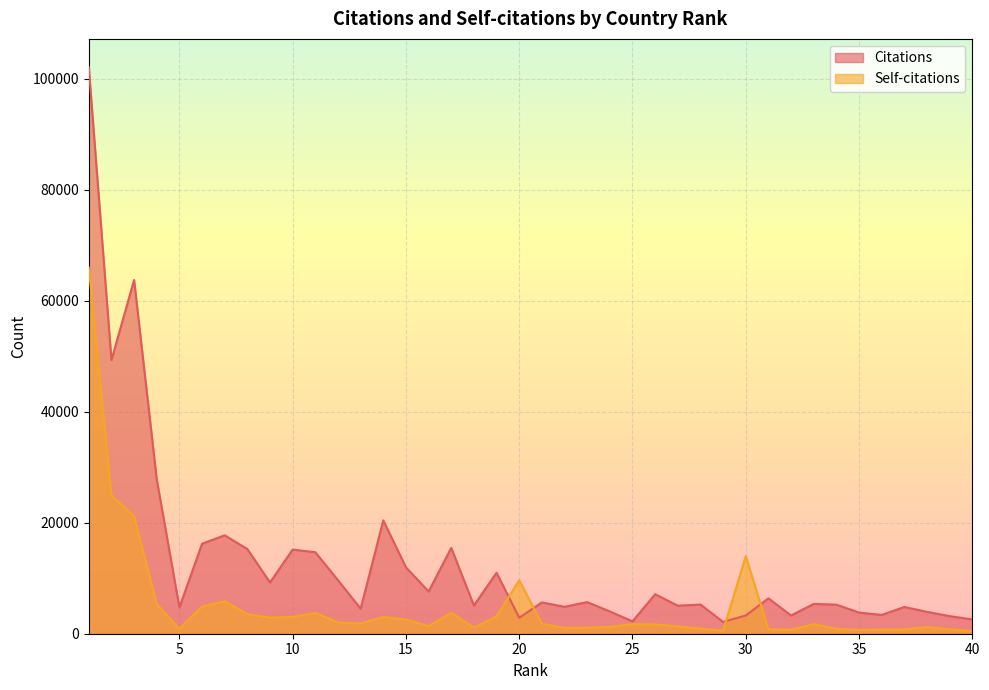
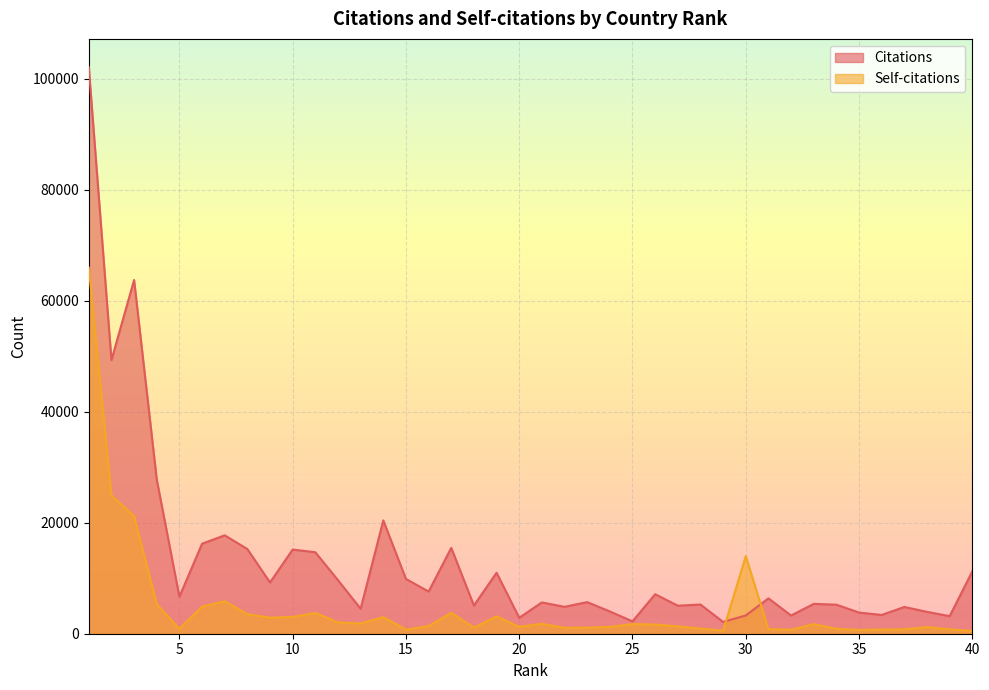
  {
    "Citations": {
-     "5": 5000,
+     "5": 7000,
      "10": 15000,
-     "15": 12000,
+     "15": 10000,
      "20": 3000,
      "25": 2000,
      "30": 3000,
      "35": 4000,
-     "40": 3000
+     "40": 11000
    },
    "Self-citations": {
      "5": 1000,
      "10": 3000,
-     "15": 3000,
-     "20": 10000,
+     "15": 1000,
+     "20": 1000,
      "25": 2000,
      "30": 14000,
      "35": 1000,
      "40": 0
    }
  }
